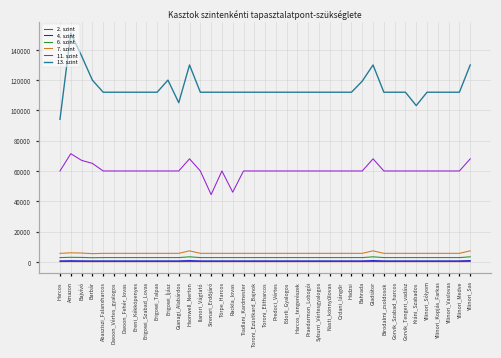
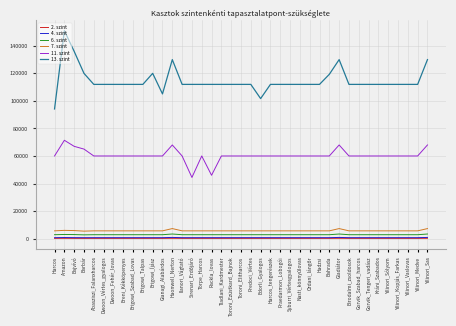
  {
    "6. szint": {
      "Harcos": 3000,
      "Amazon": 3000,
      "Bajvívó": 3000,
      "Barbár": 3000,
      "Abasziszi_Falanxharcos": 3000,
      "Dwoon_Vértes_gyalogos": 3000,
      "Dwoon_Fehér_lovas": 3000,
      "Ereni_Kékköpenyes": 3000,
      "Erigowi_Szabad_Lovas": 3000,
      "Erigowi_Talpas": 3000,
      "Erigowi_Íjász": 3000,
      "Gianagi_Alabárdos": 3000,
      "Haonwell_Nerton": 3000,
      "Ilanori_Vágtató": 3000,
      "Sirenari_Erdőjáró": 3000,
      "Törpe_Harcos": 3000,
      "Rackla_lovas": 3000,
      "Tiadlani_Kardmester": 3000,
      "Toroni_Ezüstkard_Bajnok": 3000,
      "Toroni_Elitharcos": 3000,
      "Predoci_Vértes": 3000,
      "Edorli_Gyalogos": 3000,
      "Harcos_tengerészek": 3000,
      "Praedarmon_Lobogói": 3000,
      "Syburri_Vértesgyalogos": 3000,
      "Nasti_könnyűlovas": 3000,
      "Ordani_lángőr": 3000,
      "Hadzsi": 3000,
      "Bahrada": 3000,
      "Gladiátor": 3000,
      "Birodalmi_zsoldosok": 3000,
      "Gorvik_Szabad_harcos": 3000,
      "Gorvik_Tengeri_vadász": 3000,
      "Kráni_Szabados": 3000,
      "Yllinori_Sólyom": 3000,
      "Yllinori_Kopjás_Farkas": 3000,
      "Yllinori_Vaslovas": 3000,
      "Yllinori_Medve": 3000,
      "Yllinori_Sas": 3000
    },
    "7. szint": {
      "Harcos": 6000,
      "Amazon": 6000,
      "Bajvívó": 6000,
      "Barbár": 5000,
      "Abasziszi_Falanxharcos": 6000,
      "Dwoon_Vértes_gyalogos": 6000,
      "Dwoon_Fehér_lovas": 6000,
      "Ereni_Kékköpenyes": 6000,
      "Erigowi_Szabad_Lovas": 6000,
      "Erigowi_Talpas": 6000,
      "Erigowi_Íjász": 6000,
      "Gianagi_Alabárdos": 6000,
      "Haonwell_Nerton": 7000,
      "Ilanori_Vágtató": 6000,
      "Sirenari_Erdőjáró": 6000,
      "Törpe_Harcos": 6000,
      "Rackla_lovas": 6000,
      "Tiadlani_Kardmester": 6000,
      "Toroni_Ezüstkard_Bajnok": 6000,
      "Toroni_Elitharcos": 6000,
      "Predoci_Vértes": 6000,
      "Edorli_Gyalogos": 6000,
      "Harcos_tengerészek": 6000,
      "Praedarmon_Lobogói": 6000,
      "Syburri_Vértesgyalogos": 6000,
      "Nasti_könnyűlovas": 6000,
      "Ordani_lángőr": 6000,
      "Hadzsi": 6000,
      "Bahrada": 6000,
      "Gladiátor": 7000,
      "Birodalmi_zsoldosok": 6000,
      "Gorvik_Szabad_harcos": 6000,
      "Gorvik_Tengeri_vadász": 6000,
      "Kráni_Szabados": 6000,
      "Yllinori_Sólyom": 6000,
      "Yllinori_Kopjás_Farkas": 6000,
      "Yllinori_Vaslovas": 6000,
      "Yllinori_Medve": 6000,
      "Yllinori_Sas": 7000
    },
    "11. szint": {
      "Harcos": 60000,
      "Amazon": 71000,
      "Bajvívó": 67000,
      "Barbár": 65000,
      "Abasziszi_Falanxharcos": 60000,
      "Dwoon_Vértes_gyalogos": 60000,
      "Dwoon_Fehér_lovas": 60000,
      "Ereni_Kékköpenyes": 60000,
      "Erigowi_Szabad_Lovas": 60000,
      "Erigowi_Talpas": 60000,
      "Erigowi_Íjász": 60000,
      "Gianagi_Alabárdos": 60000,
      "Haonwell_Nerton": 68000,
      "Ilanori_Vágtató": 60000,
      "Sirenari_Erdőjáró": 44000,
      "Törpe_Harcos": 60000,
      "Rackla_lovas": 46000,
      "Tiadlani_Kardmester": 60000,
      "Toroni_Ezüstkard_Bajnok": 60000,
      "Toroni_Elitharcos": 60000,
      "Predoci_Vértes": 60000,
      "Edorli_Gyalogos": 60000,
      "Harcos_tengerészek": 60000,
      "Praedarmon_Lobogói": 60000,
      "Syburri_Vértesgyalogos": 60000,
      "Nasti_könnyűlovas": 60000,
      "Ordani_lángőr": 60000,
      "Hadzsi": 60000,
      "Bahrada": 60000,
      "Gladiátor": 68000,
      "Birodalmi_zsoldosok": 60000,
      "Gorvik_Szabad_harcos": 60000,
      "Gorvik_Tengeri_vadász": 60000,
      "Kráni_Szabados": 60000,
      "Yllinori_Sólyom": 60000,
      "Yllinori_Kopjás_Farkas": 60000,
      "Yllinori_Vaslovas": 60000,
      "Yllinori_Medve": 60000,
      "Yllinori_Sas": 68000
    },
    "13. szint": {
      "Harcos": 94000,
      "Bajvívó": 136000,
      "Barbár": 120000,
      "Abasziszi_Falanxharcos": 112000,
      "Dwoon_Vértes_gyalogos": 112000,
      "Dwoon_Fehér_lovas": 112000,
      "Ereni_Kékköpenyes": 112000,
      "Erigowi_Szabad_Lovas": 112000,
      "Erigowi_Talpas": 112000,
      "Erigowi_Íjász": 120000,
      "Gianagi_Alabárdos": 105000,
      "Haonwell_Nerton": 130000,
      "Ilanori_Vágtató": 112000,
      "Sirenari_Erdőjáró": 112000,
      "Törpe_Harcos": 112000,
      "Rackla_lovas": 112000,
      "Tiadlani_Kardmester": 112000,
      "Toroni_Ezüstkard_Bajnok": 112000,
      "Toroni_Elitharcos": 112000,
      "Predoci_Vértes": 112000,
-     "Edorli_Gyalogos": 112000,
+     "Edorli_Gyalogos": 102000,
      "Harcos_tengerészek": 112000,
      "Praedarmon_Lobogói": 112000,
      "Syburri_Vértesgyalogos": 112000,
      "Nasti_könnyűlovas": 112000,
      "Ordani_lángőr": 112000,
      "Hadzsi": 112000,
      "Bahrada": 119000,
      "Gladiátor": 130000,
      "Birodalmi_zsoldosok": 112000,
      "Gorvik_Szabad_harcos": 112000,
      "Gorvik_Tengeri_vadász": 112000,
-     "Kráni_Szabados": 103000,
+     "Kráni_Szabados": 112000,
      "Yllinori_Sólyom": 112000,
      "Yllinori_Kopjás_Farkas": 112000,
      "Yllinori_Vaslovas": 112000,
      "Yllinori_Medve": 112000,
      "Yllinori_Sas": 130000
    }
  }
